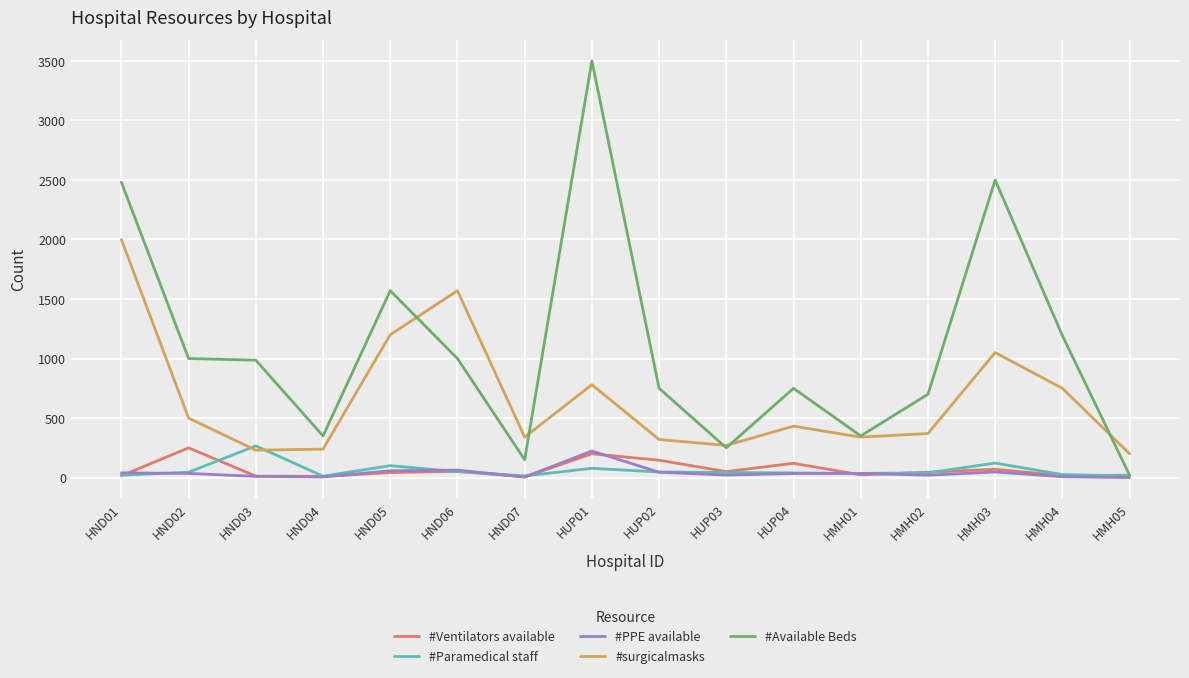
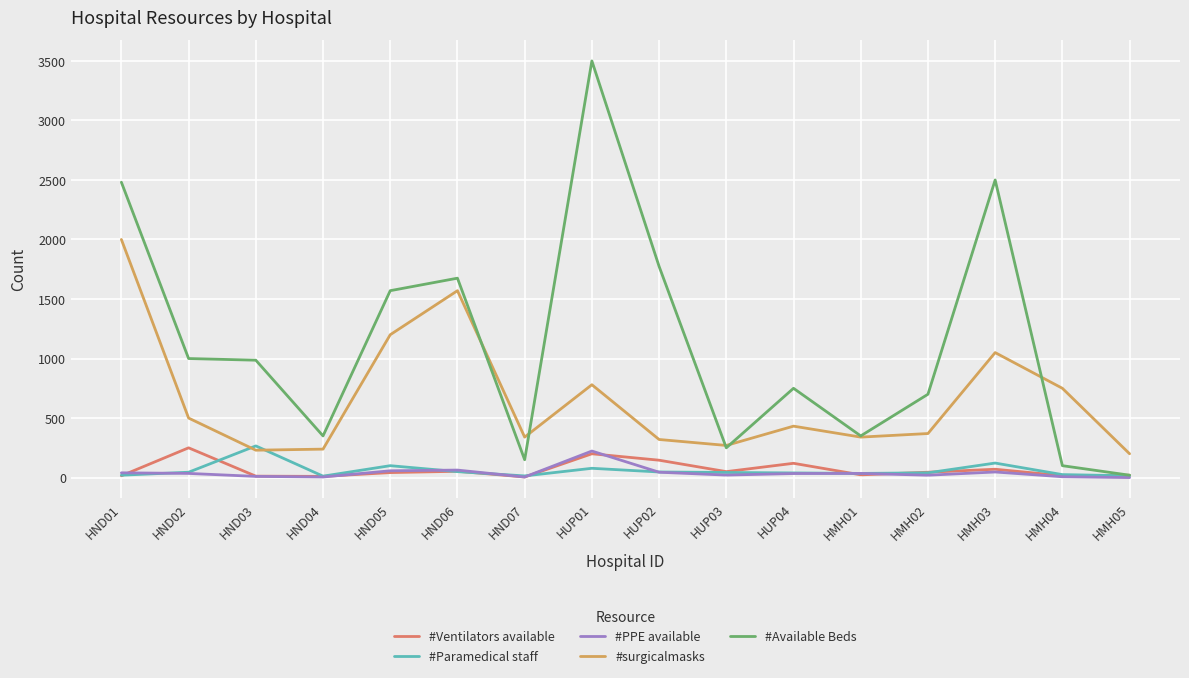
  {
    "#Paramedical staff": {
      "HND03": 270,
      "HND05": 100,
      "HUP01": 80,
      "HMH03": 120
    },
    "#PPE available": {
      "HUP01": 220,
      "HUP03": 20,
      "HMH03": 50
    },
    "#Available Beds": {
      "HND01": 2480,
      "HND02": 1000,
      "HND03": 990,
      "HND04": 350,
      "HND05": 1570,
-     "HND06": 1000,
+     "HND06": 1680,
      "HND07": 150,
      "HUP01": 3500,
-     "HUP02": 750,
+     "HUP02": 1770,
      "HUP04": 750,
      "HMH02": 700,
      "HMH03": 2500,
-     "HMH04": 1190
+     "HMH04": 100
    }
  }
